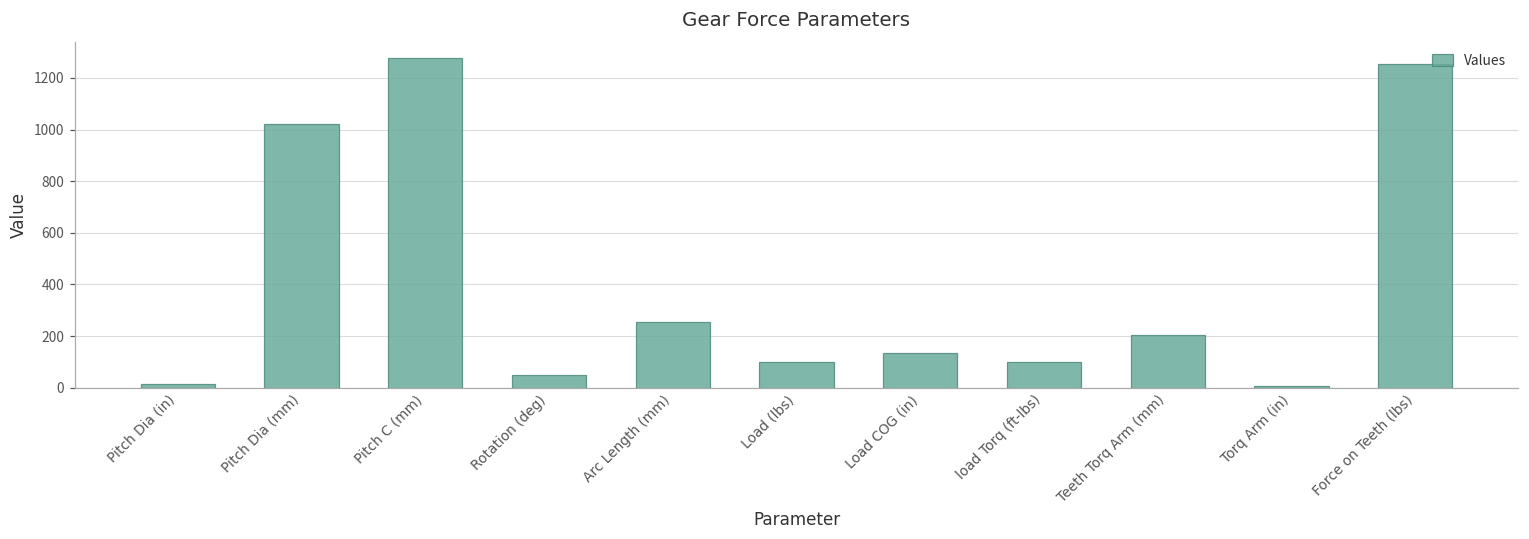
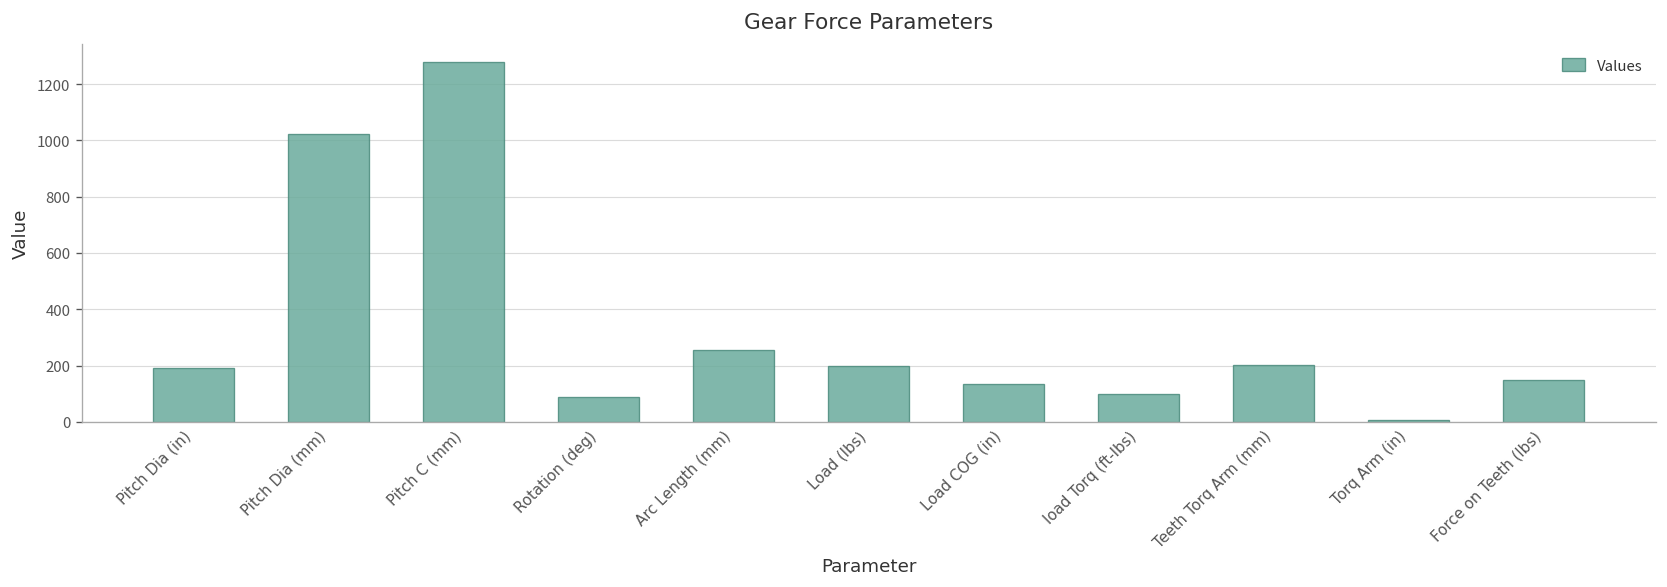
  {
-   "Pitch Dia (in)": 20,
+   "Pitch Dia (in)": 190,
    "Pitch Dia (mm)": 1020,
    "Pitch C (mm)": 1280,
-   "Rotation (deg)": 50,
+   "Rotation (deg)": 90,
    "Arc Length (mm)": 250,
-   "Load (lbs)": 100,
+   "Load (lbs)": 200,
    "Load COG (in)": 130,
    "load Torq (ft-lbs)": 100,
    "Teeth Torq Arm (mm)": 200,
-   "Force on Teeth (lbs)": 1260
+   "Force on Teeth (lbs)": 150
  }
